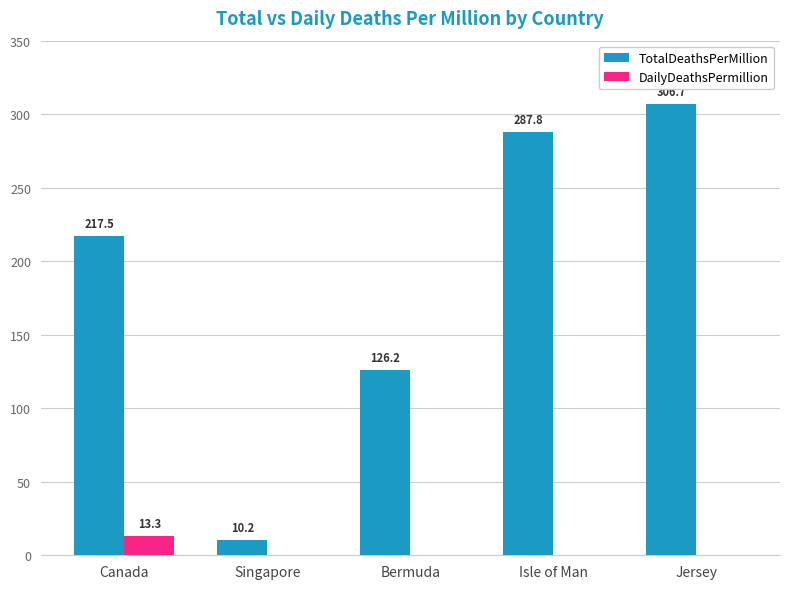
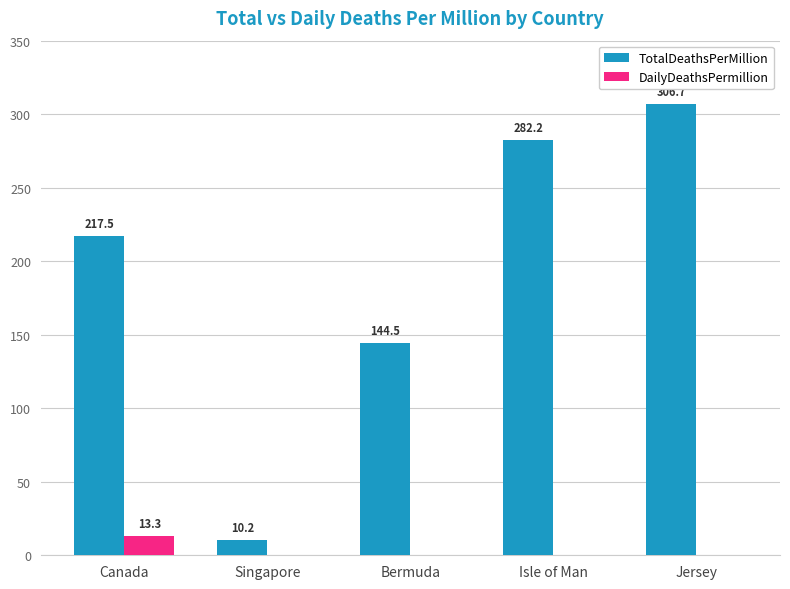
  {
    "TotalDeathsPerMillion": {
      "Canada": 217.5,
      "Singapore": 10.2,
-     "Bermuda": 126.2,
-     "Isle of Man": 287.8
+     "Bermuda": 144.5,
+     "Isle of Man": 282.2
    },
    "DailyDeathsPermillion": {
      "Canada": 13.3
    }
  }
